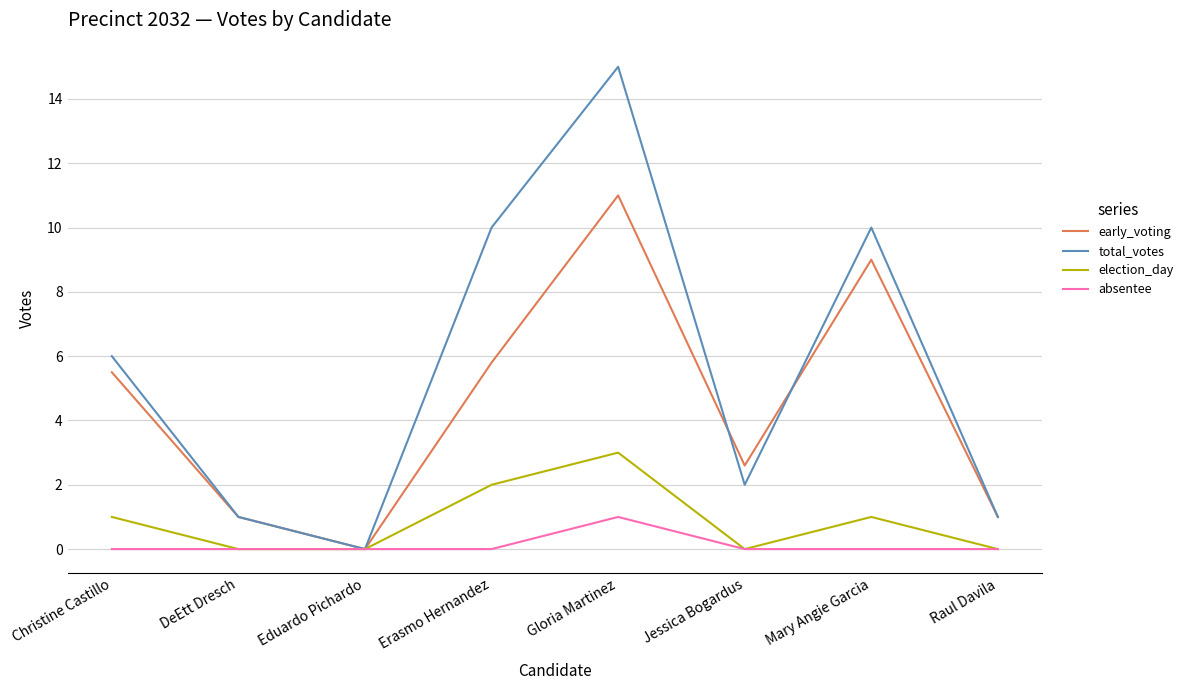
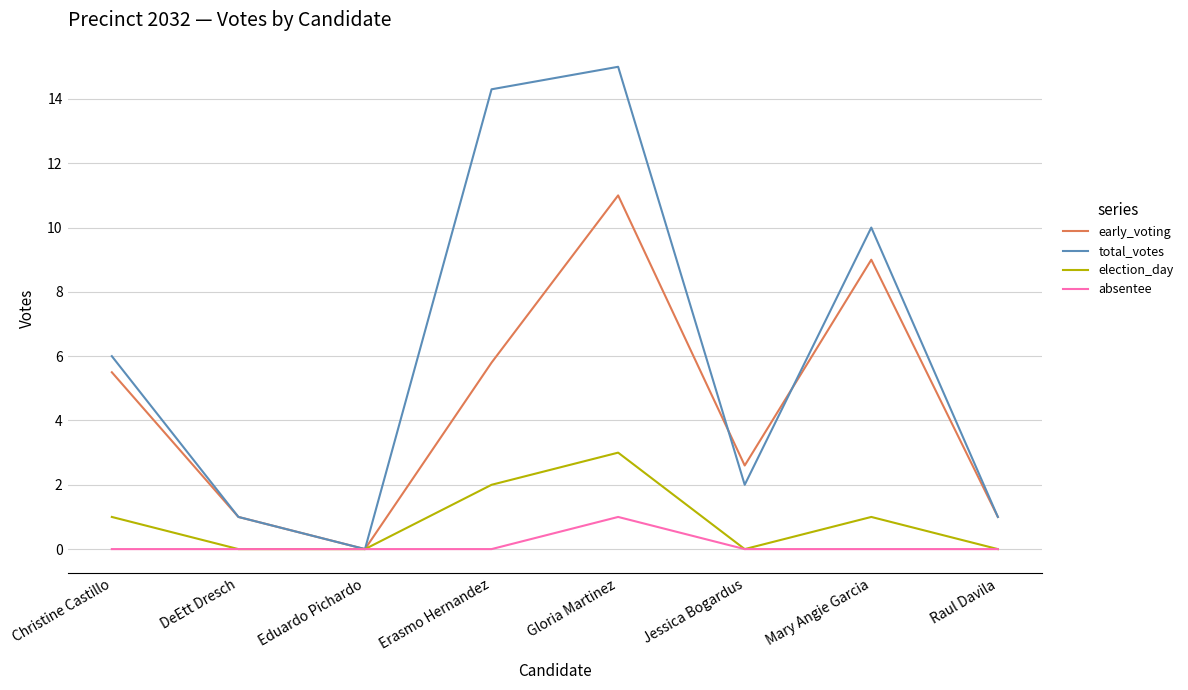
  {
    "early_voting": {
      "Christine Castillo": 5.5,
      "Erasmo Hernandez": 5.8,
      "Gloria Martinez": 11.0,
      "Jessica Bogardus": 2.6,
      "Mary Angie Garcia": 9.0
    },
    "total_votes": {
      "Christine Castillo": 6.0,
-     "Erasmo Hernandez": 10.0,
+     "Erasmo Hernandez": 14.3,
      "Gloria Martinez": 15.0,
      "Jessica Bogardus": 2.0,
      "Mary Angie Garcia": 10.0
    },
    "election_day": {
      "Christine Castillo": 1.0,
      "Erasmo Hernandez": 2.0,
      "Gloria Martinez": 3.0,
      "Mary Angie Garcia": 1.0
    },
    "absentee": {
      "Christine Castillo": 0.0,
      "Erasmo Hernandez": 0.0,
      "Gloria Martinez": 1.0,
      "Mary Angie Garcia": 0.0
    }
  }
